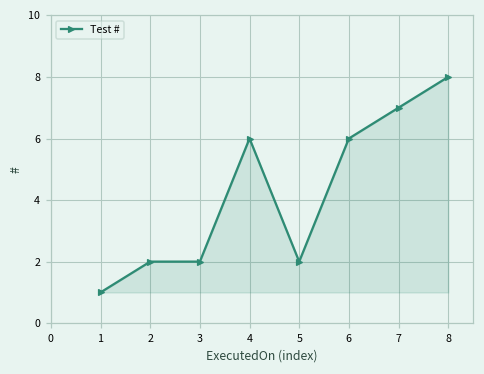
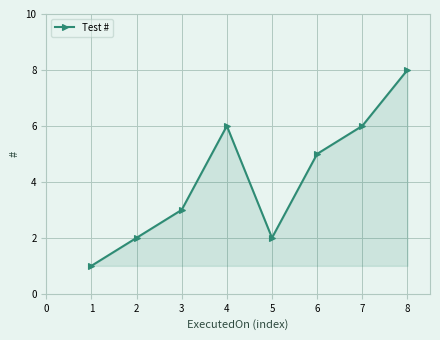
  {
    "1": 1,
    "2": 2,
-   "3": 2,
+   "3": 3,
    "4": 6,
    "5": 2,
-   "6": 6,
-   "7": 7,
+   "6": 5,
+   "7": 6,
    "8": 8
  }
